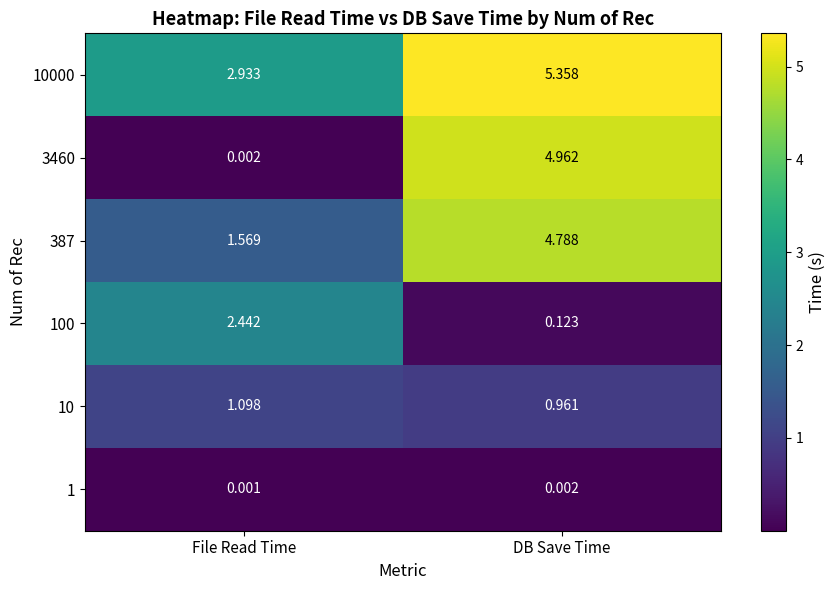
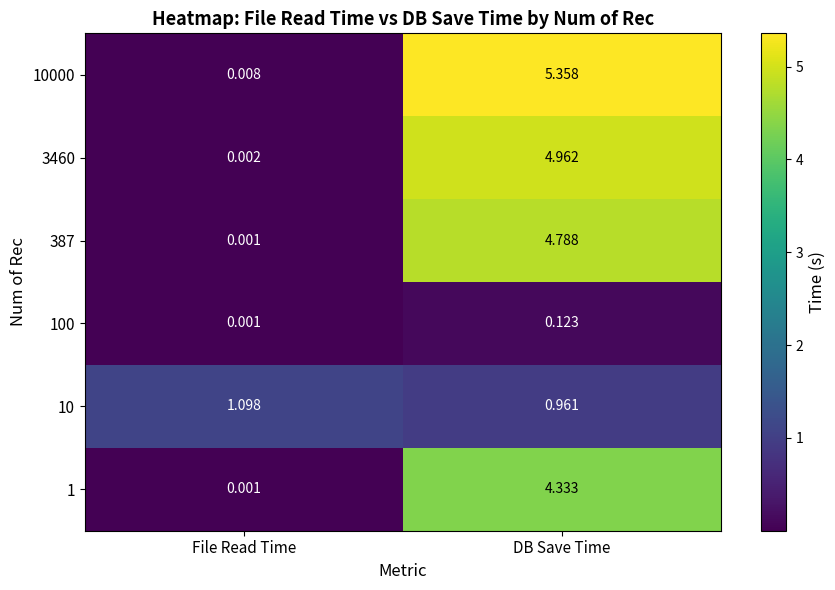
  {
    "10000": {
-     "File Read Time": 2.933,
+     "File Read Time": 0.008,
      "DB Save Time": 5.358
    },
    "3460": {
      "File Read Time": 0.002,
      "DB Save Time": 4.962
    },
    "387": {
-     "File Read Time": 1.569,
+     "File Read Time": 0.001,
      "DB Save Time": 4.788
    },
    "100": {
-     "File Read Time": 2.442,
+     "File Read Time": 0.001,
      "DB Save Time": 0.123
    },
    "10": {
      "File Read Time": 1.098,
      "DB Save Time": 0.961
    },
    "1": {
      "File Read Time": 0.001,
-     "DB Save Time": 0.002
+     "DB Save Time": 4.333
    }
  }
